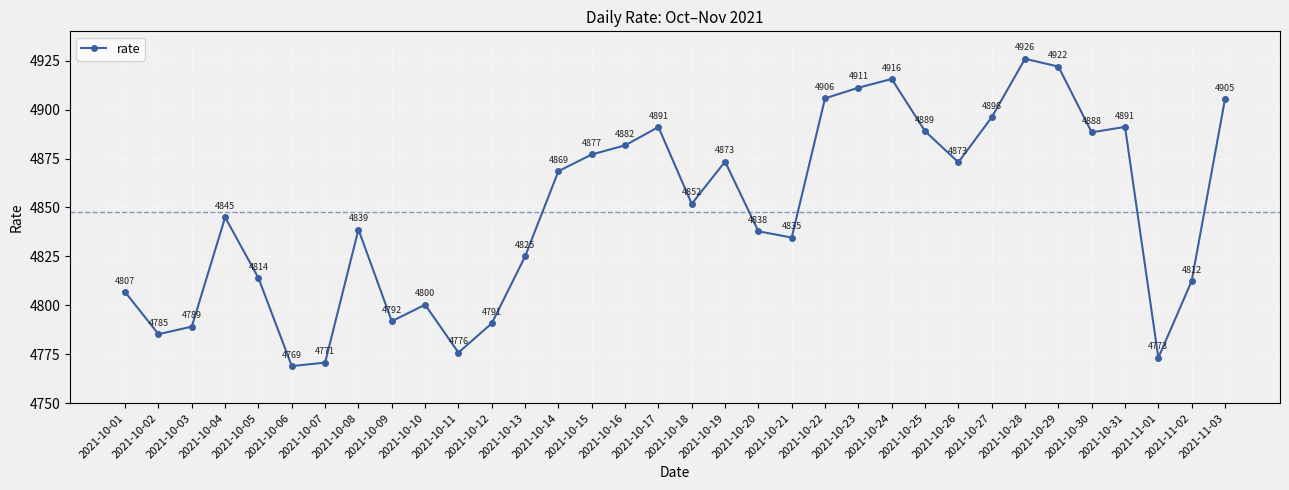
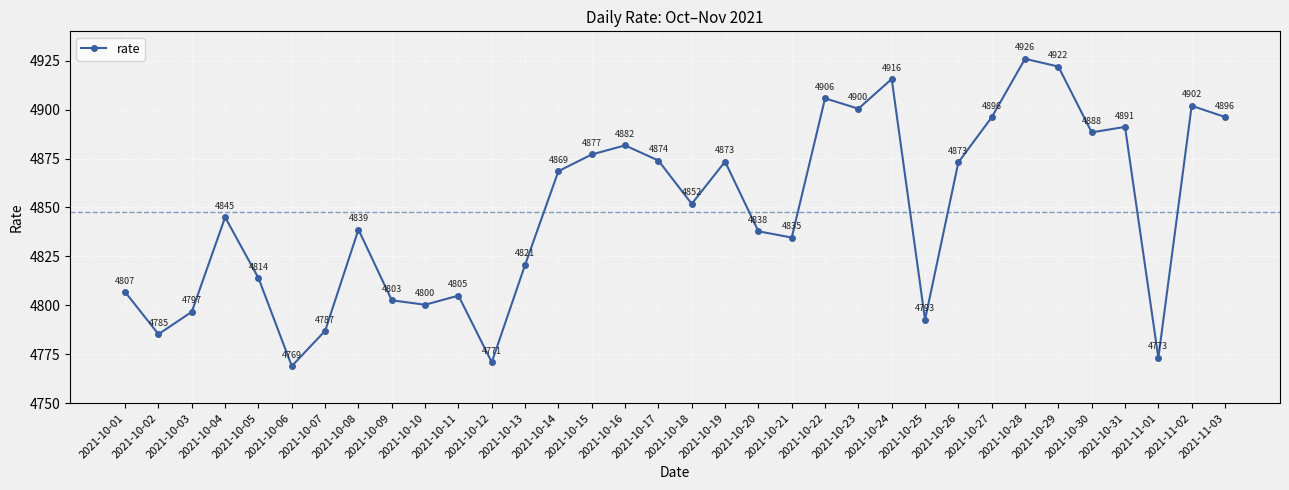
  {
    "2021-10-01": 4807,
    "2021-10-02": 4785,
-   "2021-10-03": 4789,
+   "2021-10-03": 4797,
    "2021-10-04": 4845,
    "2021-10-05": 4814,
    "2021-10-06": 4769,
-   "2021-10-07": 4771,
+   "2021-10-07": 4787,
    "2021-10-08": 4839,
-   "2021-10-09": 4792,
+   "2021-10-09": 4803,
    "2021-10-10": 4800,
-   "2021-10-11": 4776,
-   "2021-10-12": 4791,
-   "2021-10-13": 4825,
+   "2021-10-11": 4805,
+   "2021-10-12": 4771,
+   "2021-10-13": 4821,
    "2021-10-14": 4869,
    "2021-10-15": 4877,
    "2021-10-16": 4882,
-   "2021-10-17": 4891,
+   "2021-10-17": 4874,
    "2021-10-18": 4852,
    "2021-10-19": 4873,
    "2021-10-20": 4838,
    "2021-10-21": 4835,
    "2021-10-22": 4906,
-   "2021-10-23": 4911,
+   "2021-10-23": 4900,
    "2021-10-24": 4916,
-   "2021-10-25": 4889,
+   "2021-10-25": 4793,
    "2021-10-26": 4873,
    "2021-10-27": 4896,
    "2021-10-28": 4926,
    "2021-10-29": 4922,
    "2021-10-30": 4888,
    "2021-10-31": 4891,
    "2021-11-01": 4773,
-   "2021-11-02": 4812,
-   "2021-11-03": 4905
+   "2021-11-02": 4902,
+   "2021-11-03": 4896
  }
